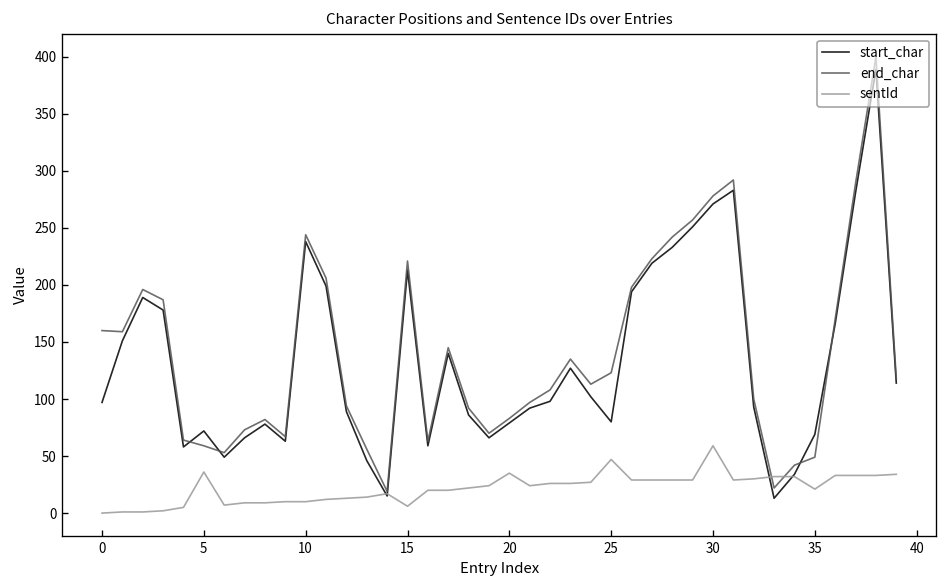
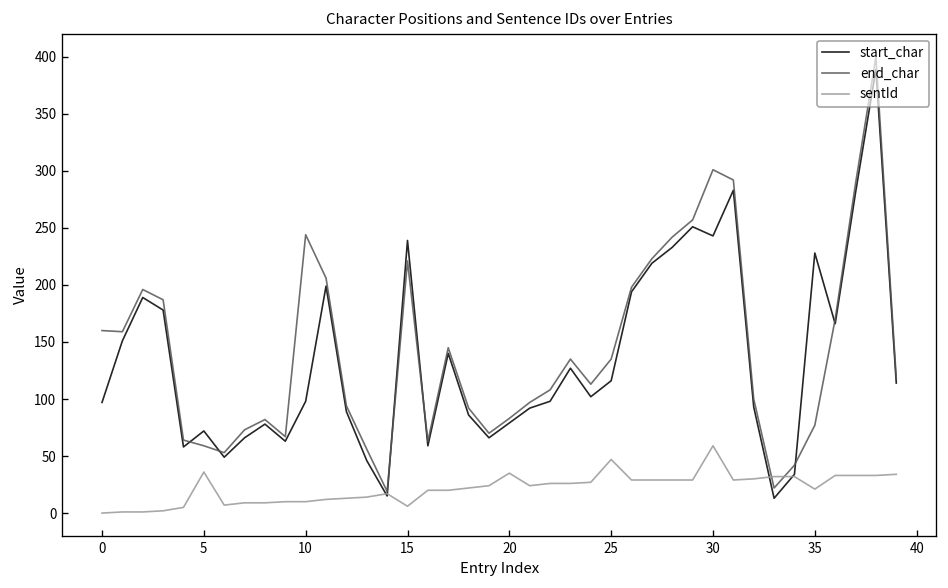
  {
    "start_char": {
      "0": 100,
      "5": 70,
-     "10": 240,
-     "15": 210,
+     "10": 100,
+     "15": 240,
      "20": 80,
-     "25": 80,
-     "30": 270,
-     "35": 70
+     "25": 120,
+     "30": 240,
+     "35": 230
    },
    "end_char": {
      "0": 160,
      "5": 60,
      "10": 240,
      "15": 220,
      "20": 80,
-     "25": 120,
-     "30": 280,
-     "35": 50
+     "25": 140,
+     "30": 300,
+     "35": 80
    },
    "sentId": {
      "0": 0,
      "5": 40,
      "10": 10,
      "15": 10,
      "20": 40,
      "25": 50,
      "30": 60,
      "35": 20
    }
  }
